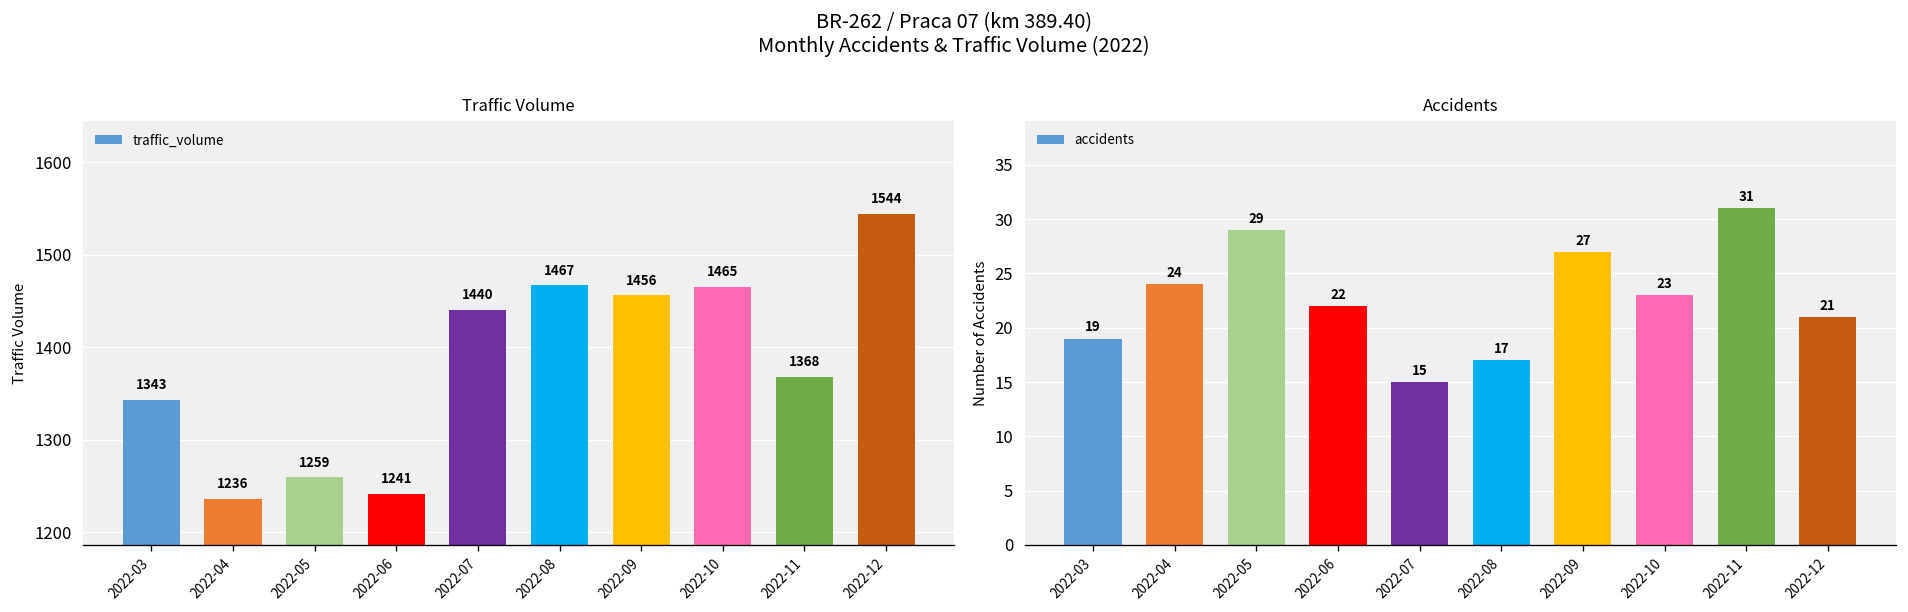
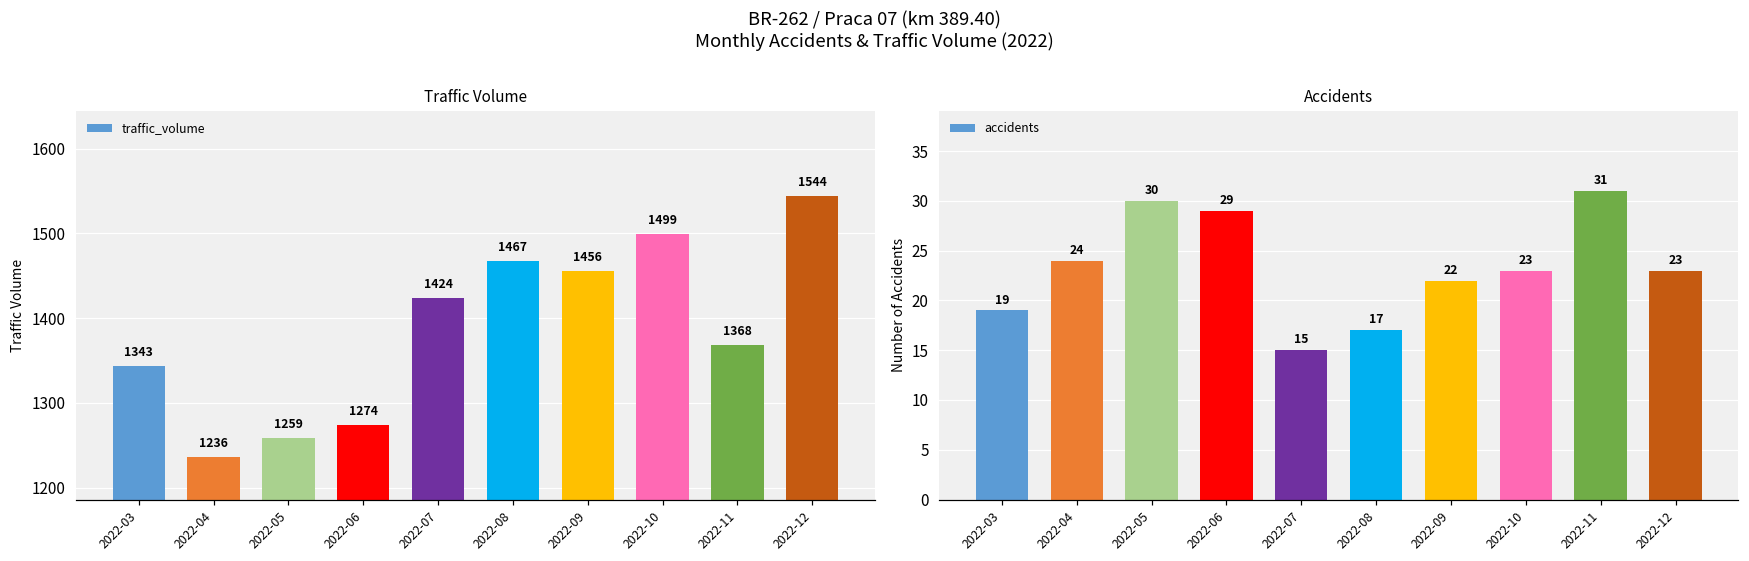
  {
    "Traffic Volume": {
      "2022-03": 1343,
      "2022-04": 1236,
      "2022-05": 1259,
-     "2022-06": 1241,
-     "2022-07": 1440,
+     "2022-06": 1274,
+     "2022-07": 1424,
      "2022-08": 1467,
      "2022-09": 1456,
-     "2022-10": 1465,
+     "2022-10": 1499,
      "2022-11": 1368,
      "2022-12": 1544
    },
    "Accidents": {
      "2022-03": 19,
      "2022-04": 24,
-     "2022-05": 29,
-     "2022-06": 22,
+     "2022-05": 30,
+     "2022-06": 29,
      "2022-07": 15,
      "2022-08": 17,
-     "2022-09": 27,
+     "2022-09": 22,
      "2022-10": 23,
      "2022-11": 31,
-     "2022-12": 21
+     "2022-12": 23
    }
  }
